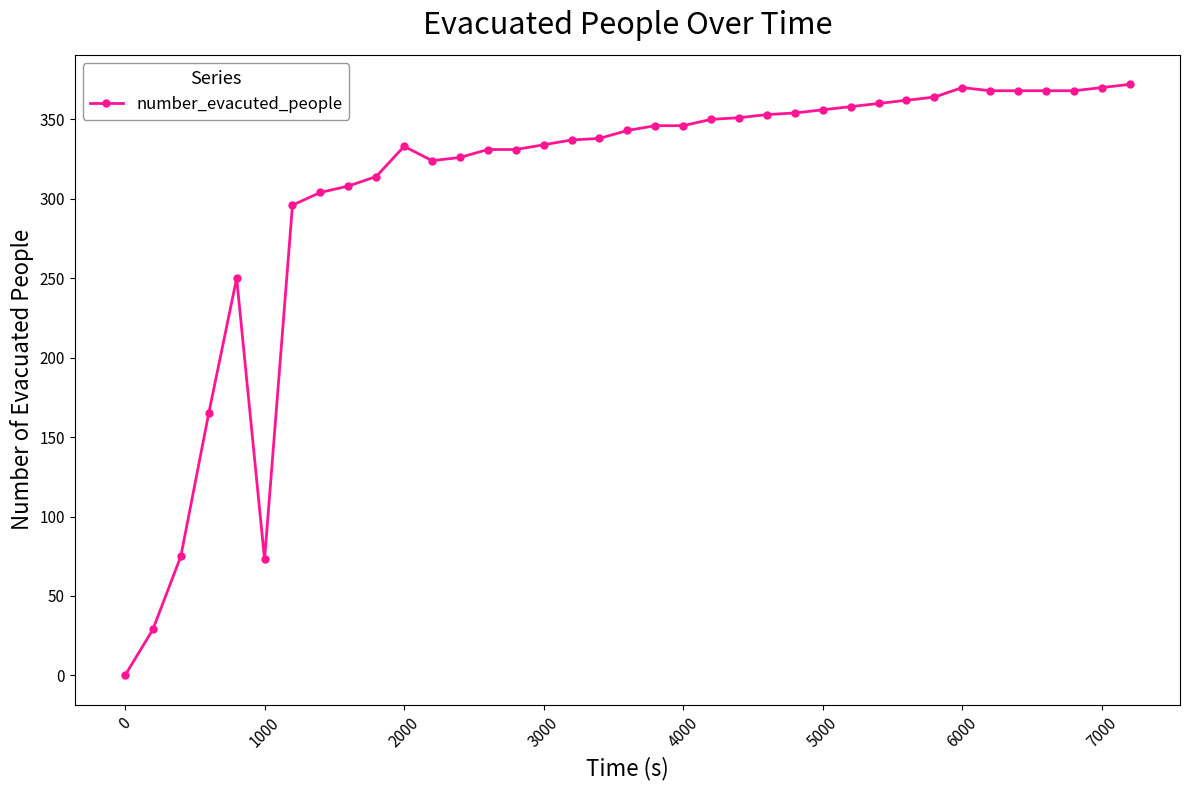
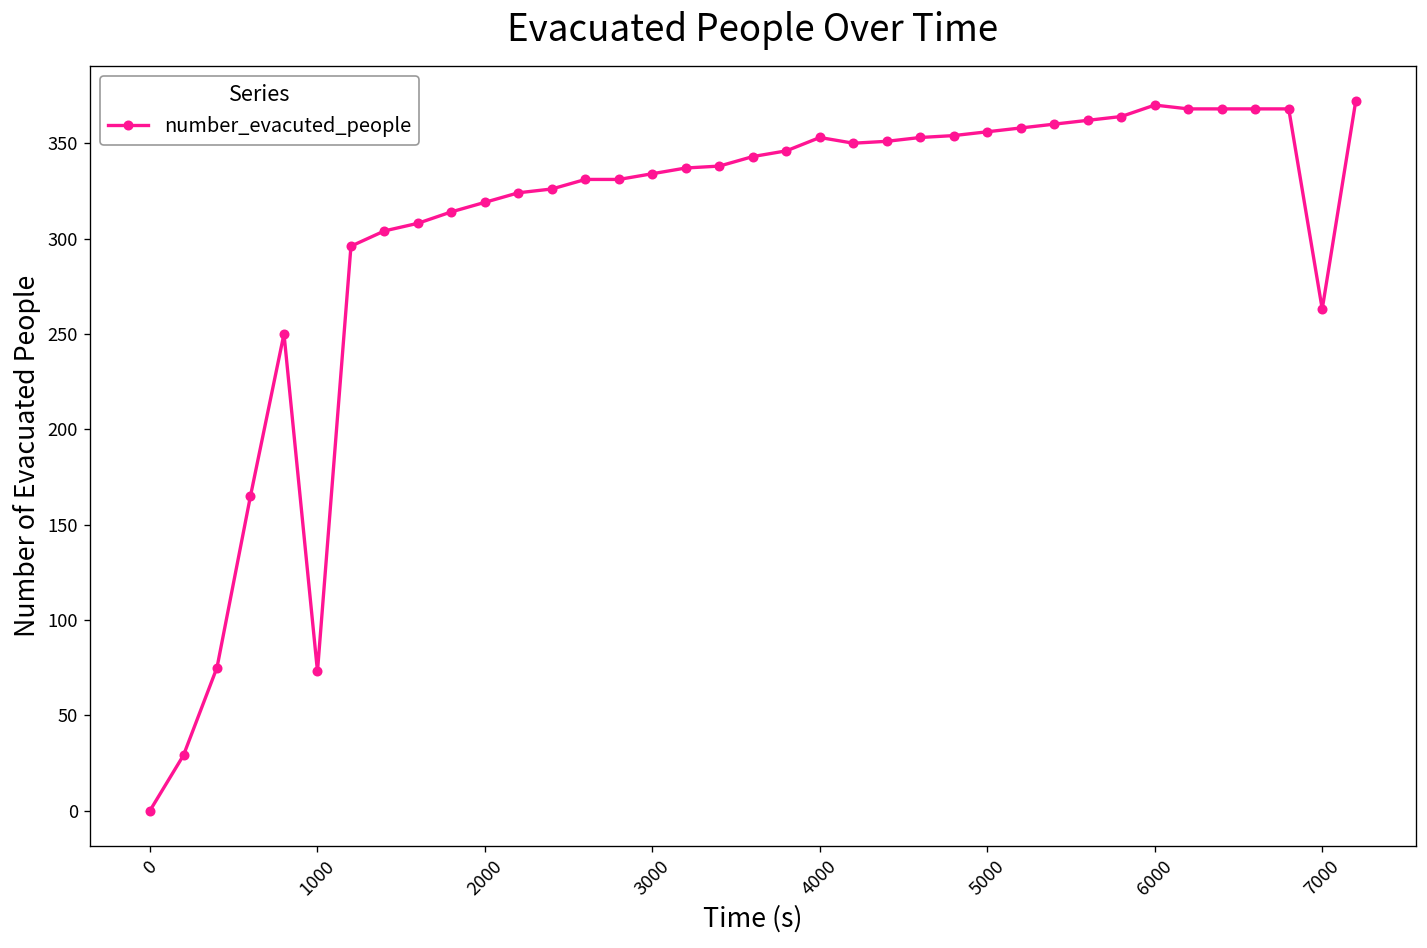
  {
    "0": 0,
    "1000": 73,
-   "2000": 333,
+   "2000": 319,
    "3000": 334,
-   "4000": 346,
+   "4000": 353,
    "5000": 356,
    "6000": 370,
-   "7000": 370
+   "7000": 263
  }
